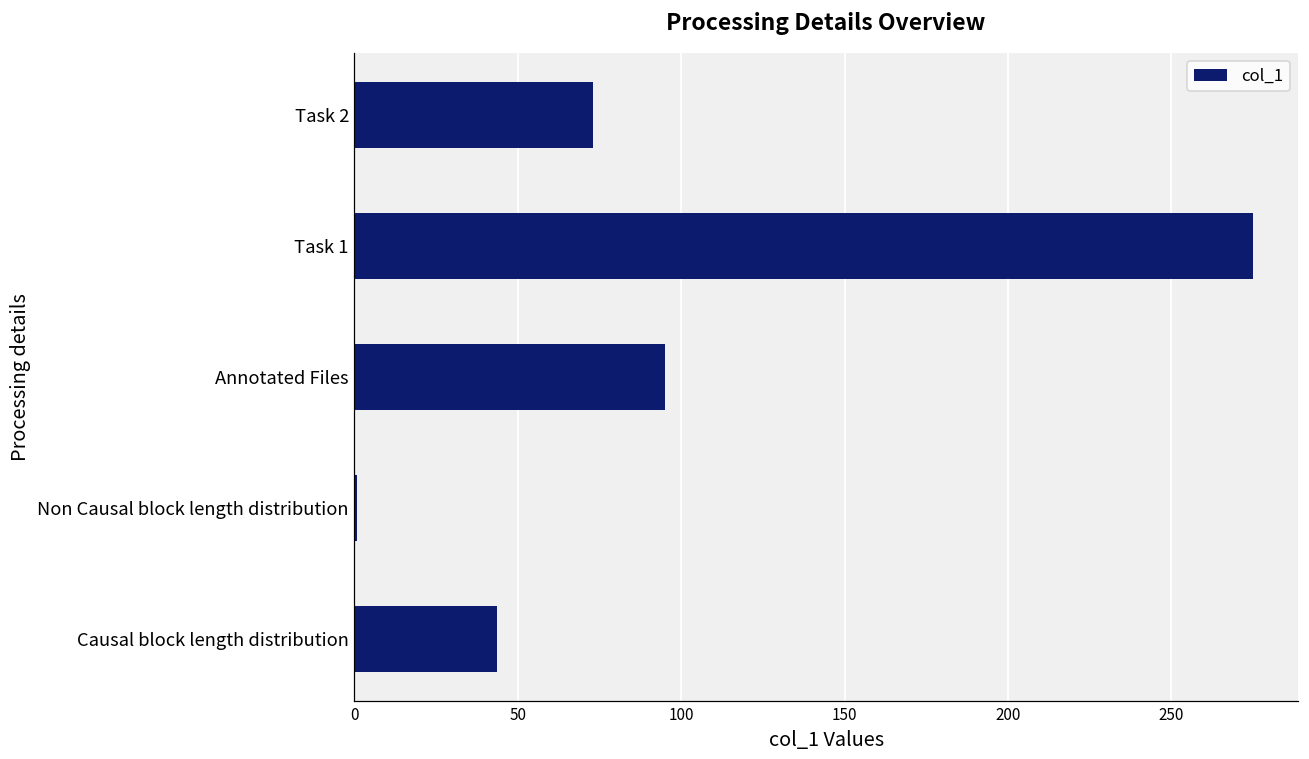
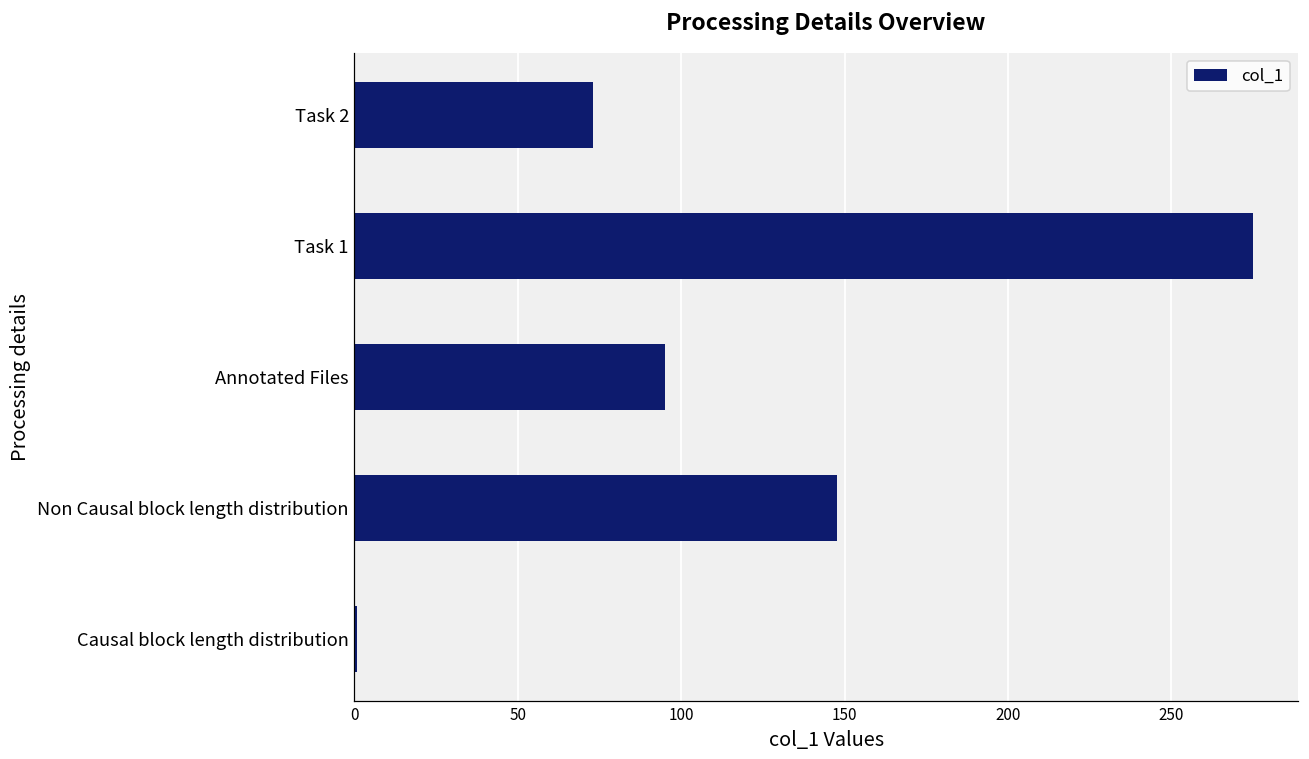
  {
    "Task 2": 73,
    "Task 1": 275,
    "Annotated Files": 95,
-   "Non Causal block length distribution": 1,
-   "Causal block length distribution": 44
+   "Non Causal block length distribution": 148,
+   "Causal block length distribution": 1
  }
